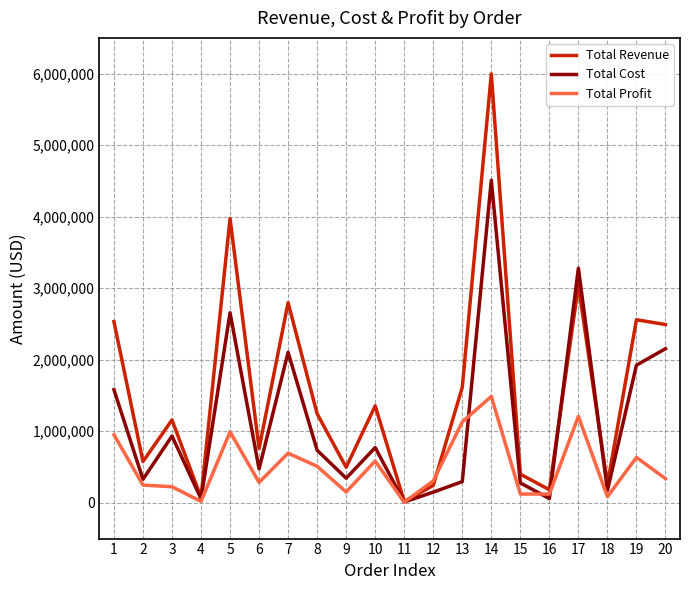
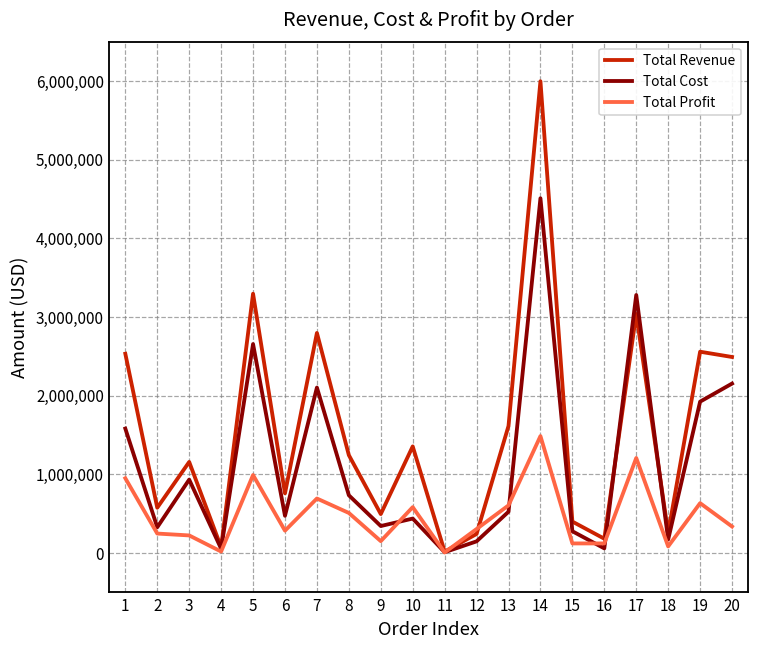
  {
    "Total Revenue": {
      "1": "2,500,000",
      "2": "600,000",
      "3": "1,200,000",
-     "5": "4,000,000",
+     "5": "3,300,000",
      "6": "800,000",
      "7": "2,800,000",
      "8": "1,200,000",
      "9": "500,000",
      "10": "1,400,000",
      "12": "200,000",
      "13": "1,600,000",
      "14": "6,000,000",
      "15": "400,000",
      "16": "200,000",
      "17": "3,000,000",
      "18": "300,000",
      "19": "2,600,000",
      "20": "2,500,000"
    },
    "Total Cost": {
      "1": "1,600,000",
      "2": "300,000",
      "3": "900,000",
      "5": "2,700,000",
      "6": "500,000",
      "7": "2,100,000",
      "8": "700,000",
      "9": "300,000",
-     "10": "800,000",
+     "10": "400,000",
      "12": "100,000",
-     "13": "300,000",
+     "13": "500,000",
      "14": "4,500,000",
      "15": "300,000",
      "16": "100,000",
      "17": "3,300,000",
      "18": "200,000",
      "19": "1,900,000",
      "20": "2,200,000"
    },
    "Total Profit": {
      "1": "1,000,000",
      "2": "200,000",
      "3": "200,000",
      "4": "0",
      "5": "1,000,000",
      "6": "300,000",
      "7": "700,000",
      "8": "500,000",
      "9": "200,000",
      "10": "600,000",
      "12": "300,000",
-     "13": "1,100,000",
+     "13": "600,000",
      "14": "1,500,000",
      "15": "100,000",
      "16": "100,000",
      "17": "1,200,000",
      "18": "100,000",
      "19": "600,000",
      "20": "300,000"
    }
  }
